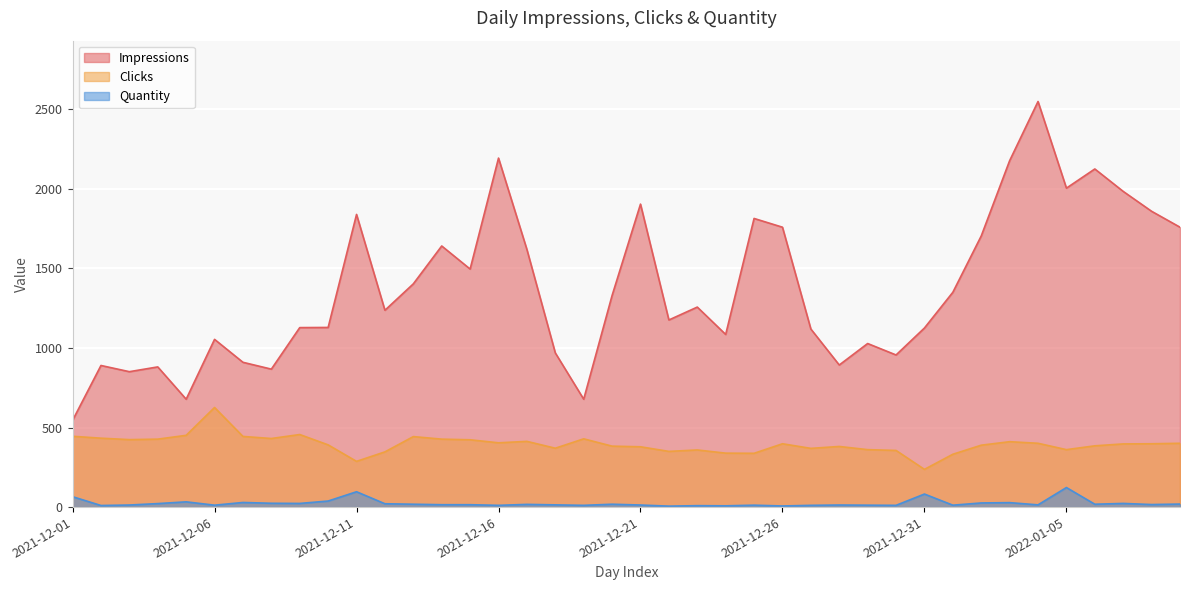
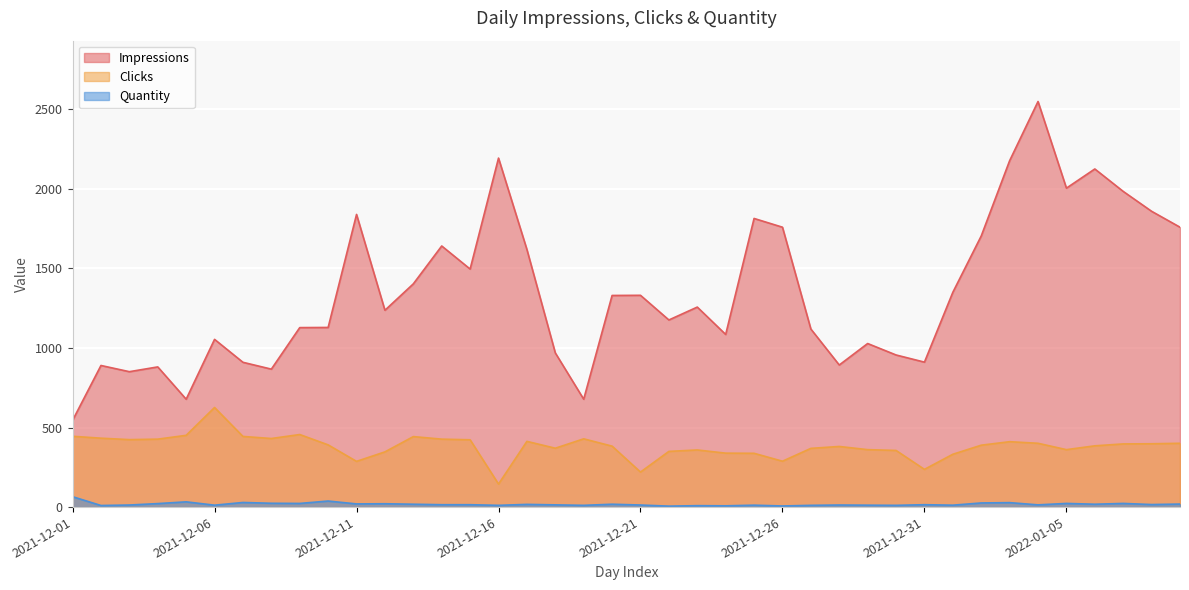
  {
    "Impressions": {
      "2021-12-01": 550,
      "2021-12-06": 1050,
      "2021-12-11": 1840,
      "2021-12-16": 2190,
-     "2021-12-21": 1900,
+     "2021-12-21": 1330,
      "2021-12-26": 1760,
-     "2021-12-31": 1130,
+     "2021-12-31": 910,
      "2022-01-05": 2000
    },
    "Clicks": {
      "2021-12-01": 450,
      "2021-12-06": 630,
      "2021-12-11": 290,
-     "2021-12-16": 400,
-     "2021-12-21": 380,
-     "2021-12-26": 400,
+     "2021-12-16": 140,
+     "2021-12-21": 220,
+     "2021-12-26": 290,
      "2021-12-31": 240,
      "2022-01-05": 360
    },
    "Quantity": {
      "2021-12-01": 70,
      "2021-12-06": 10,
-     "2021-12-11": 100,
+     "2021-12-11": 20,
      "2021-12-16": 10,
      "2021-12-21": 10,
      "2021-12-26": 10,
-     "2021-12-31": 80,
-     "2022-01-05": 120
+     "2021-12-31": 20,
+     "2022-01-05": 20
    }
  }
